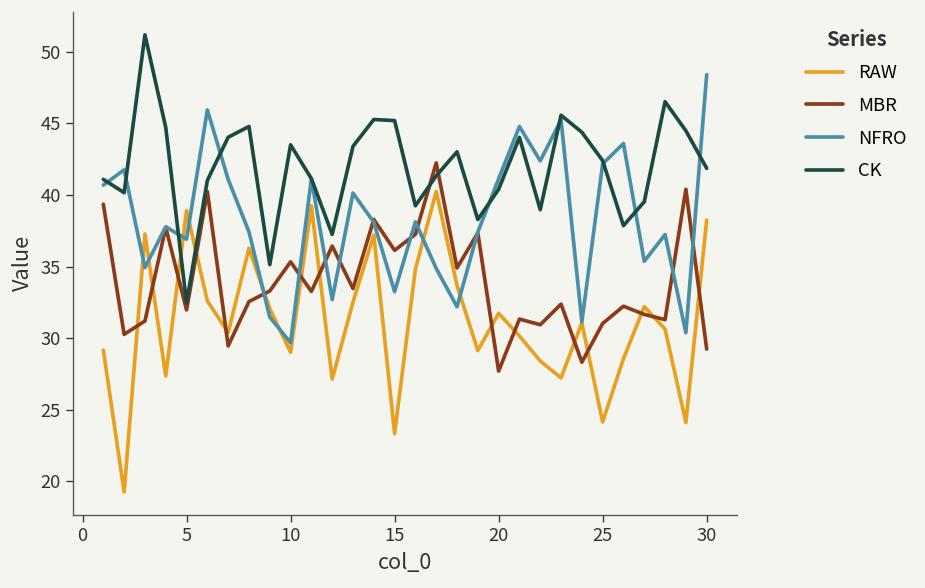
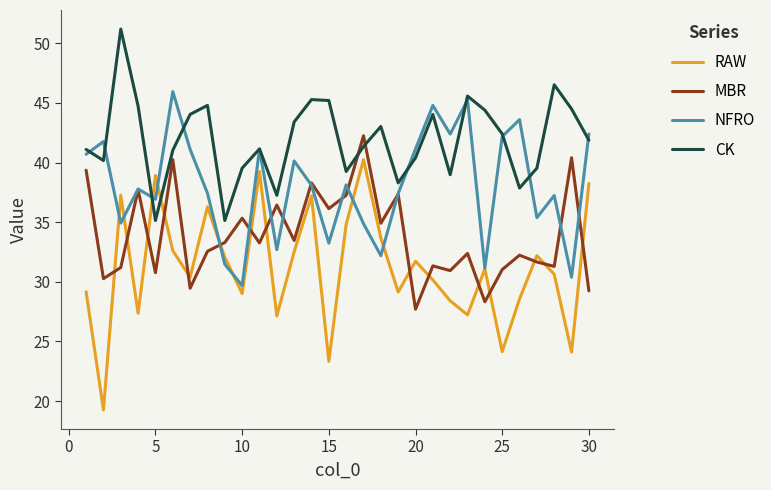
  {
    "RAW": {
      "5": 38.9,
      "10": 29.0,
      "15": 23.3,
      "20": 31.7,
      "25": 24.1,
      "30": 38.2
    },
    "MBR": {
-     "5": 32.0,
+     "5": 30.8,
      "10": 35.3,
      "15": 36.1,
      "20": 27.7,
      "25": 31.0,
      "30": 29.2
    },
    "NFRO": {
      "5": 36.9,
      "10": 29.7,
      "15": 33.2,
      "20": 41.1,
      "25": 42.2,
-     "30": 48.4
+     "30": 42.4
    },
    "CK": {
-     "5": 32.5,
-     "10": 43.5,
+     "5": 35.1,
+     "10": 39.5,
      "15": 45.2,
      "20": 40.4,
      "25": 42.4,
      "30": 41.9
    }
  }
